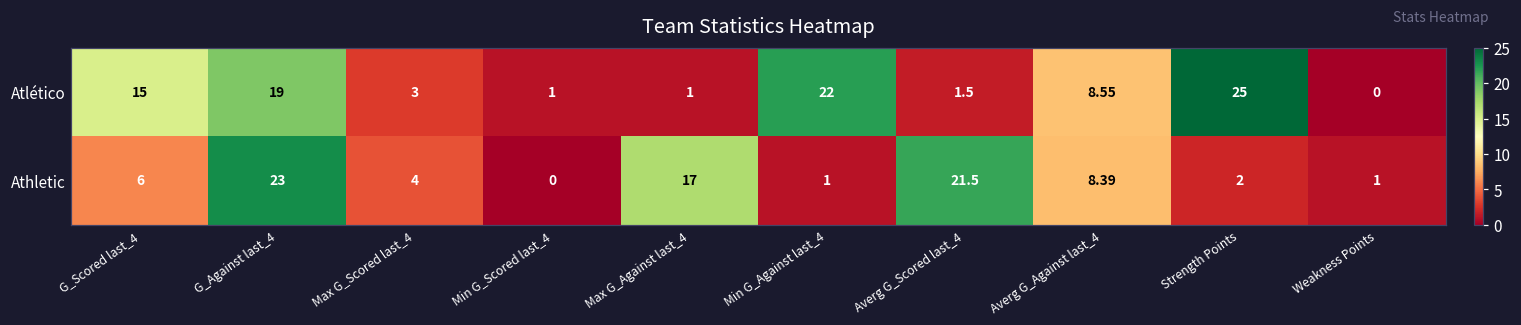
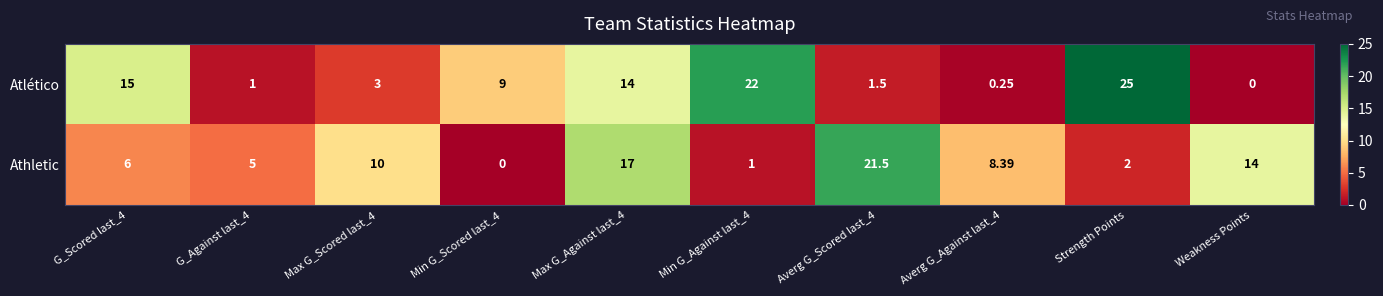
  {
    "Atlético": {
      "G_Scored last_4": 15,
-     "G_Against last_4": 19,
+     "G_Against last_4": 1,
      "Max G_Scored last_4": 3,
-     "Min G_Scored last_4": 1,
-     "Max G_Against last_4": 1,
+     "Min G_Scored last_4": 9,
+     "Max G_Against last_4": 14,
      "Min G_Against last_4": 22,
      "Averg G_Scored last_4": 1.5,
-     "Averg G_Against last_4": 8.55,
+     "Averg G_Against last_4": 0.25,
      "Strength Points": 25,
      "Weakness Points": 0
    },
    "Athletic": {
      "G_Scored last_4": 6,
-     "G_Against last_4": 23,
-     "Max G_Scored last_4": 4,
+     "G_Against last_4": 5,
+     "Max G_Scored last_4": 10,
      "Min G_Scored last_4": 0,
      "Max G_Against last_4": 17,
      "Min G_Against last_4": 1,
      "Averg G_Scored last_4": 21.5,
      "Averg G_Against last_4": 8.39,
      "Strength Points": 2,
-     "Weakness Points": 1
+     "Weakness Points": 14
    }
  }
